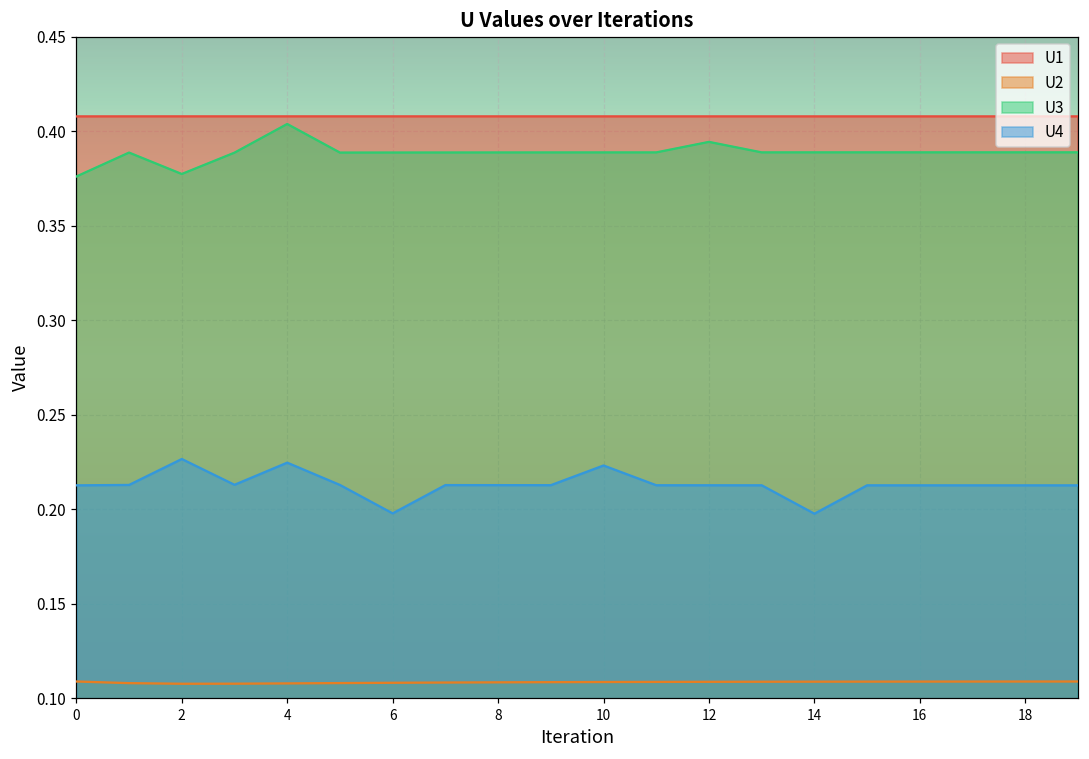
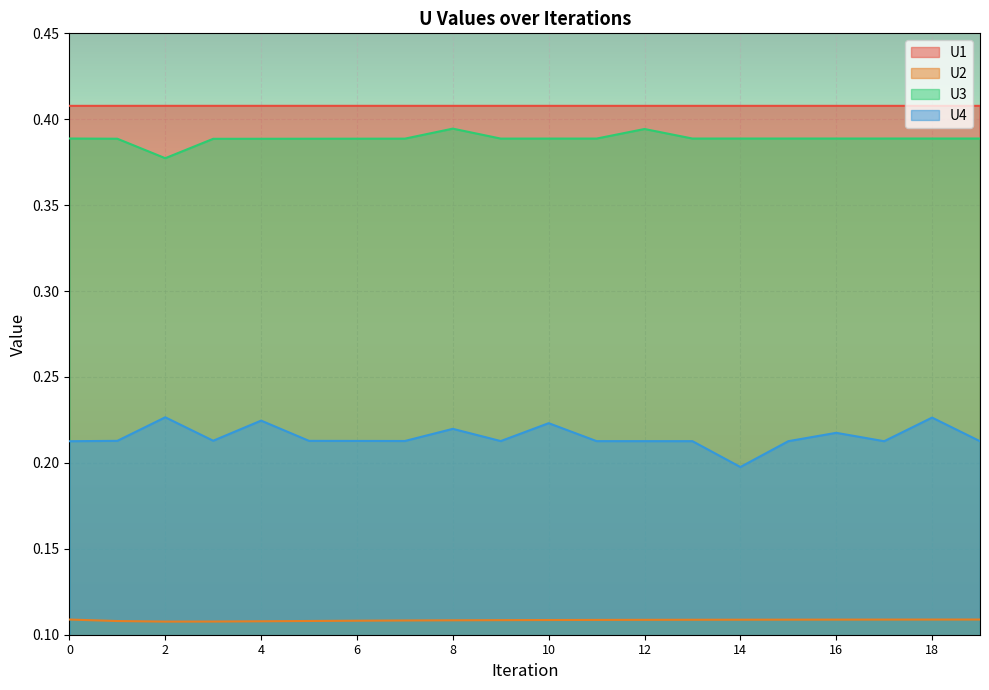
  {
    "U3": {
-     "0": 0.376,
+     "0": 0.389,
      "2": 0.377,
-     "4": 0.404,
+     "4": 0.389,
      "6": 0.389,
-     "8": 0.389,
+     "8": 0.395,
      "10": 0.389,
      "12": 0.394,
      "14": 0.389,
      "16": 0.389,
      "18": 0.389
    },
    "U4": {
      "0": 0.213,
      "2": 0.227,
      "4": 0.225,
-     "6": 0.198,
-     "8": 0.213,
+     "6": 0.213,
+     "8": 0.220,
      "10": 0.223,
      "12": 0.213,
      "14": 0.198,
-     "16": 0.213,
-     "18": 0.213
+     "16": 0.218,
+     "18": 0.226
    }
  }
